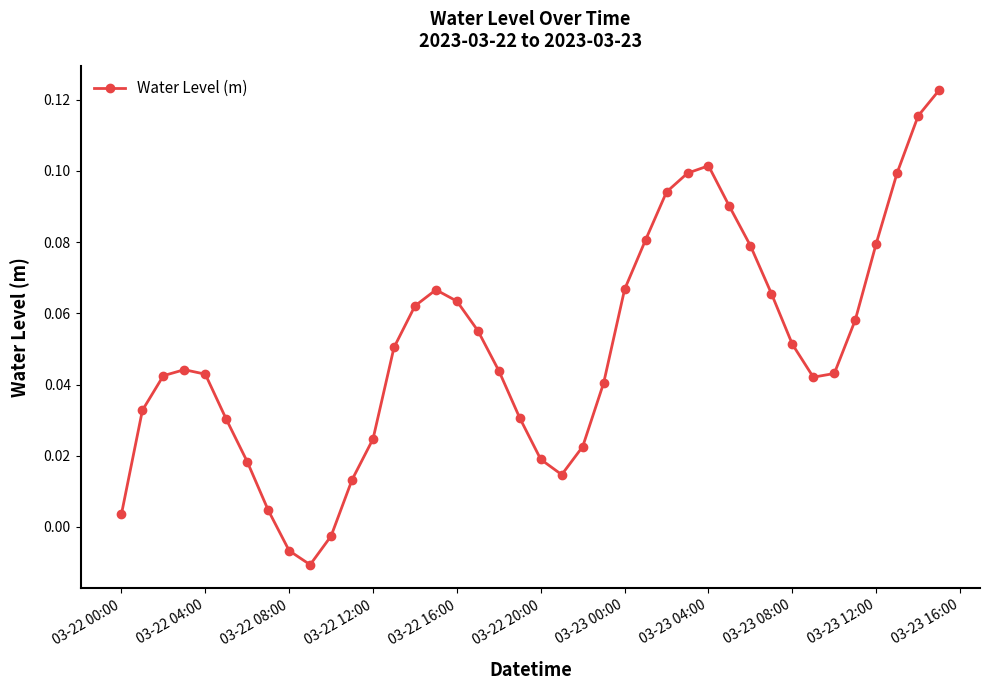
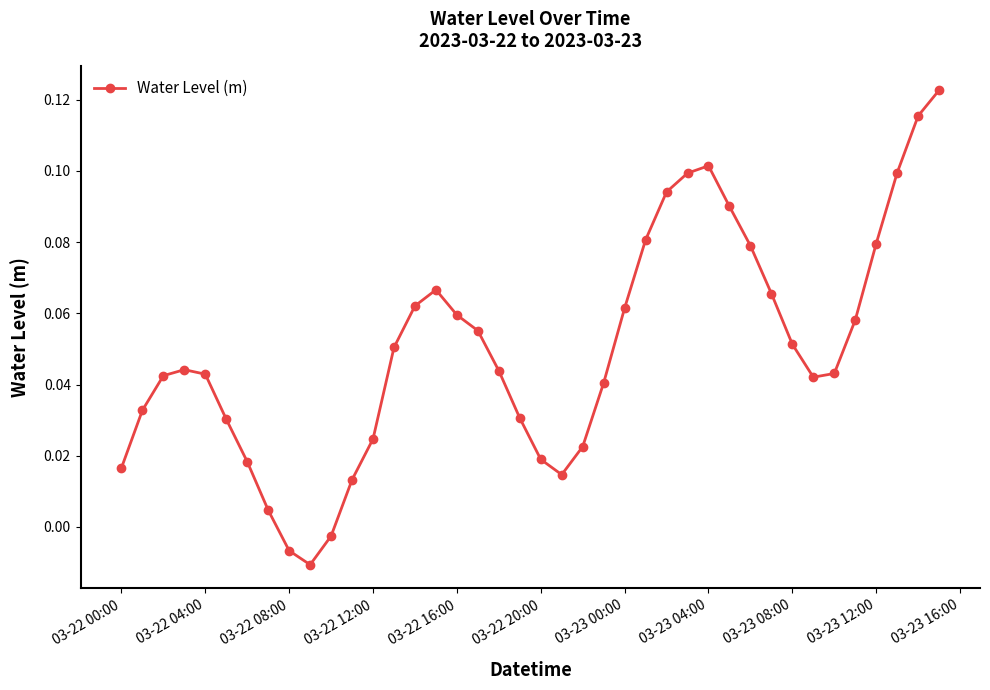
  {
-   "03-22 00:00": 0.004,
+   "03-22 00:00": 0.017,
    "03-22 04:00": 0.043,
    "03-22 08:00": -0.007,
    "03-22 12:00": 0.025,
-   "03-22 16:00": 0.063,
+   "03-22 16:00": 0.060,
    "03-22 20:00": 0.019,
-   "03-23 00:00": 0.067,
+   "03-23 00:00": 0.061,
    "03-23 04:00": 0.101,
    "03-23 08:00": 0.051,
    "03-23 12:00": 0.080
  }
